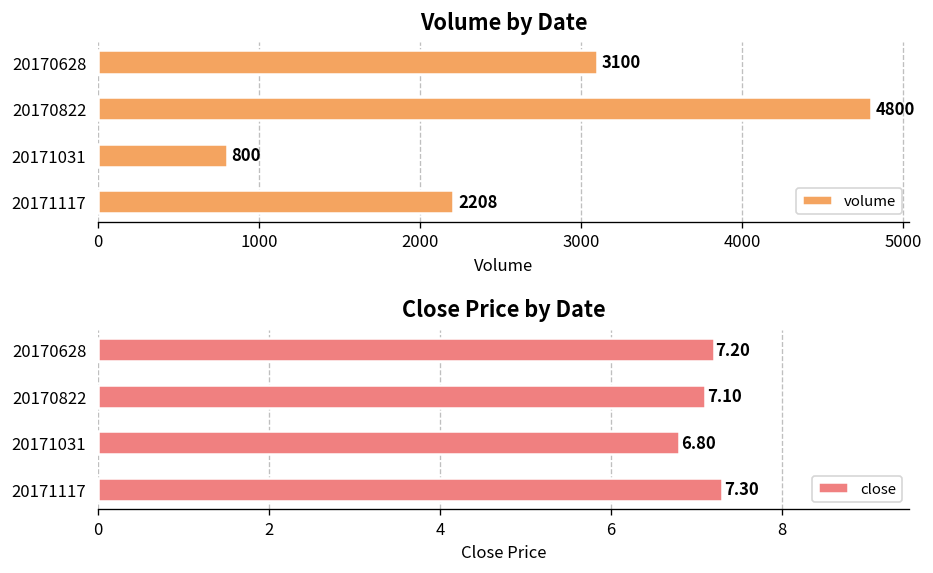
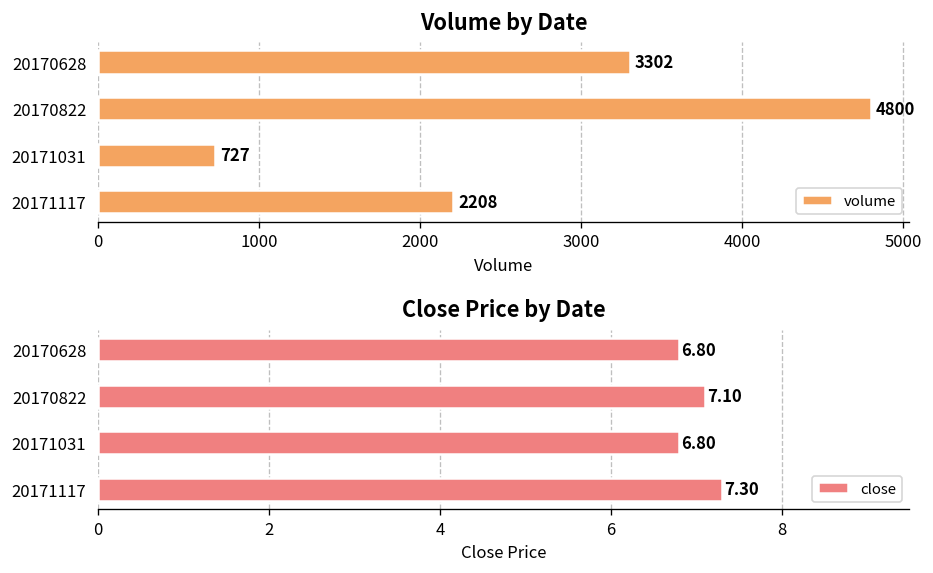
  {
    "Volume by Date": {
-     "20170628": 3100,
+     "20170628": 3302,
      "20170822": 4800,
-     "20171031": 800,
+     "20171031": 727,
      "20171117": 2208
    },
    "Close Price by Date": {
-     "20170628": 7.20,
+     "20170628": 6.80,
      "20170822": 7.10,
      "20171031": 6.80,
      "20171117": 7.30
    }
  }
